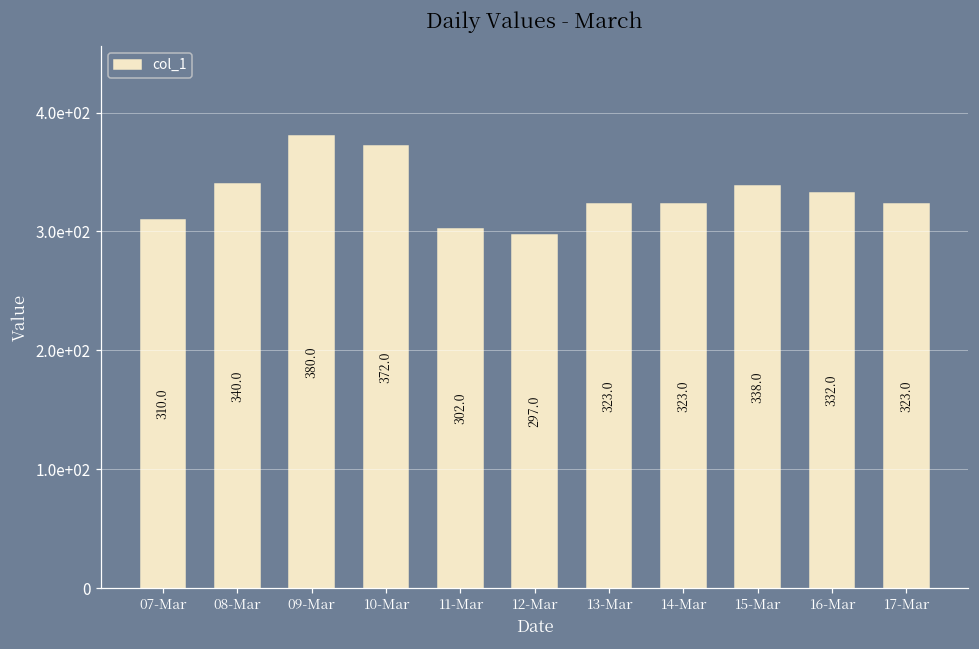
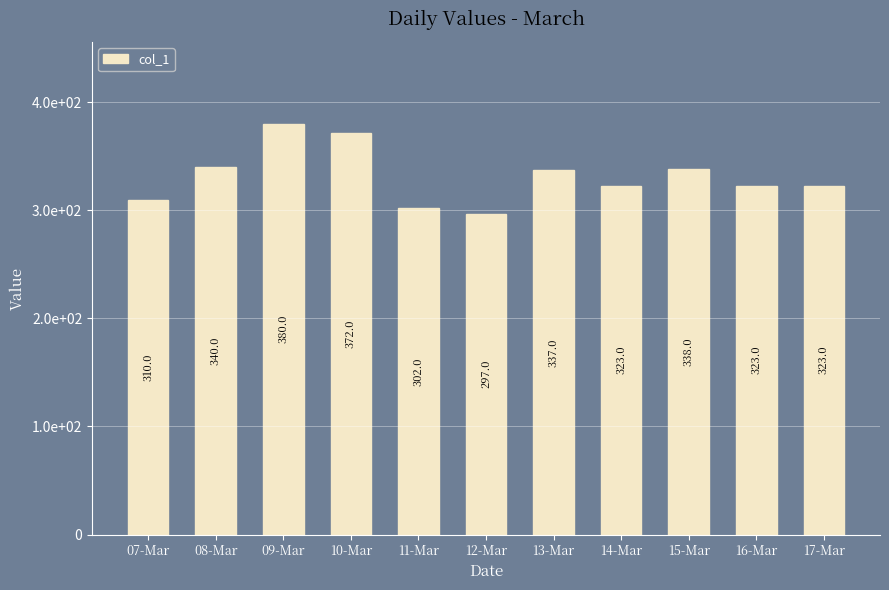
  {
    "07-Mar": 310.0,
    "08-Mar": 340.0,
    "09-Mar": 380.0,
    "10-Mar": 372.0,
    "11-Mar": 302.0,
    "12-Mar": 297.0,
-   "13-Mar": 323.0,
+   "13-Mar": 337.0,
    "14-Mar": 323.0,
    "15-Mar": 338.0,
-   "16-Mar": 332.0,
+   "16-Mar": 323.0,
    "17-Mar": 323.0
  }
